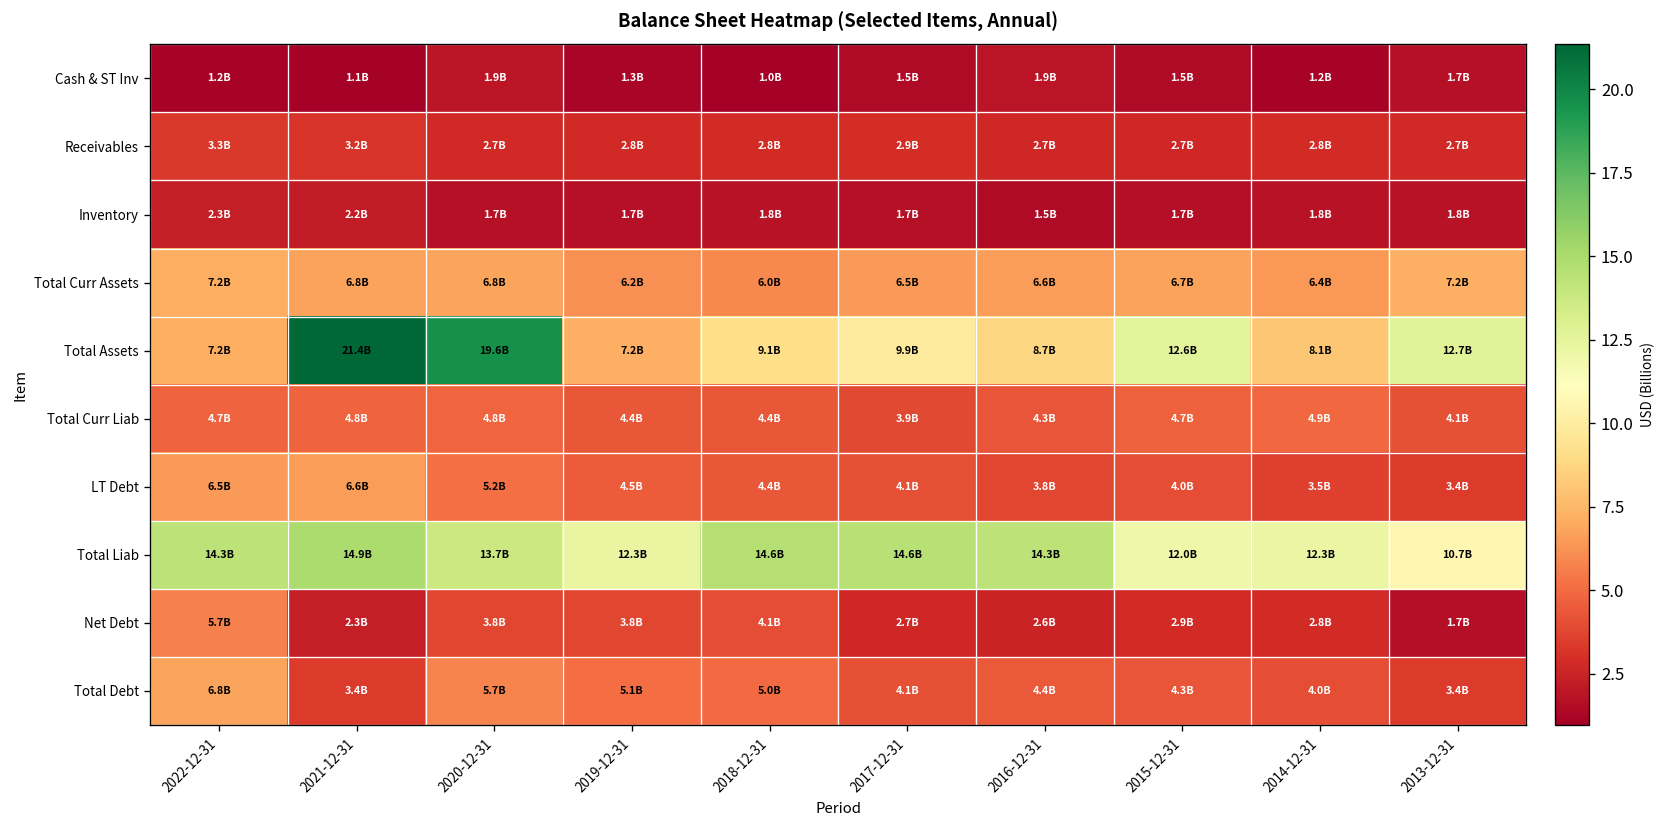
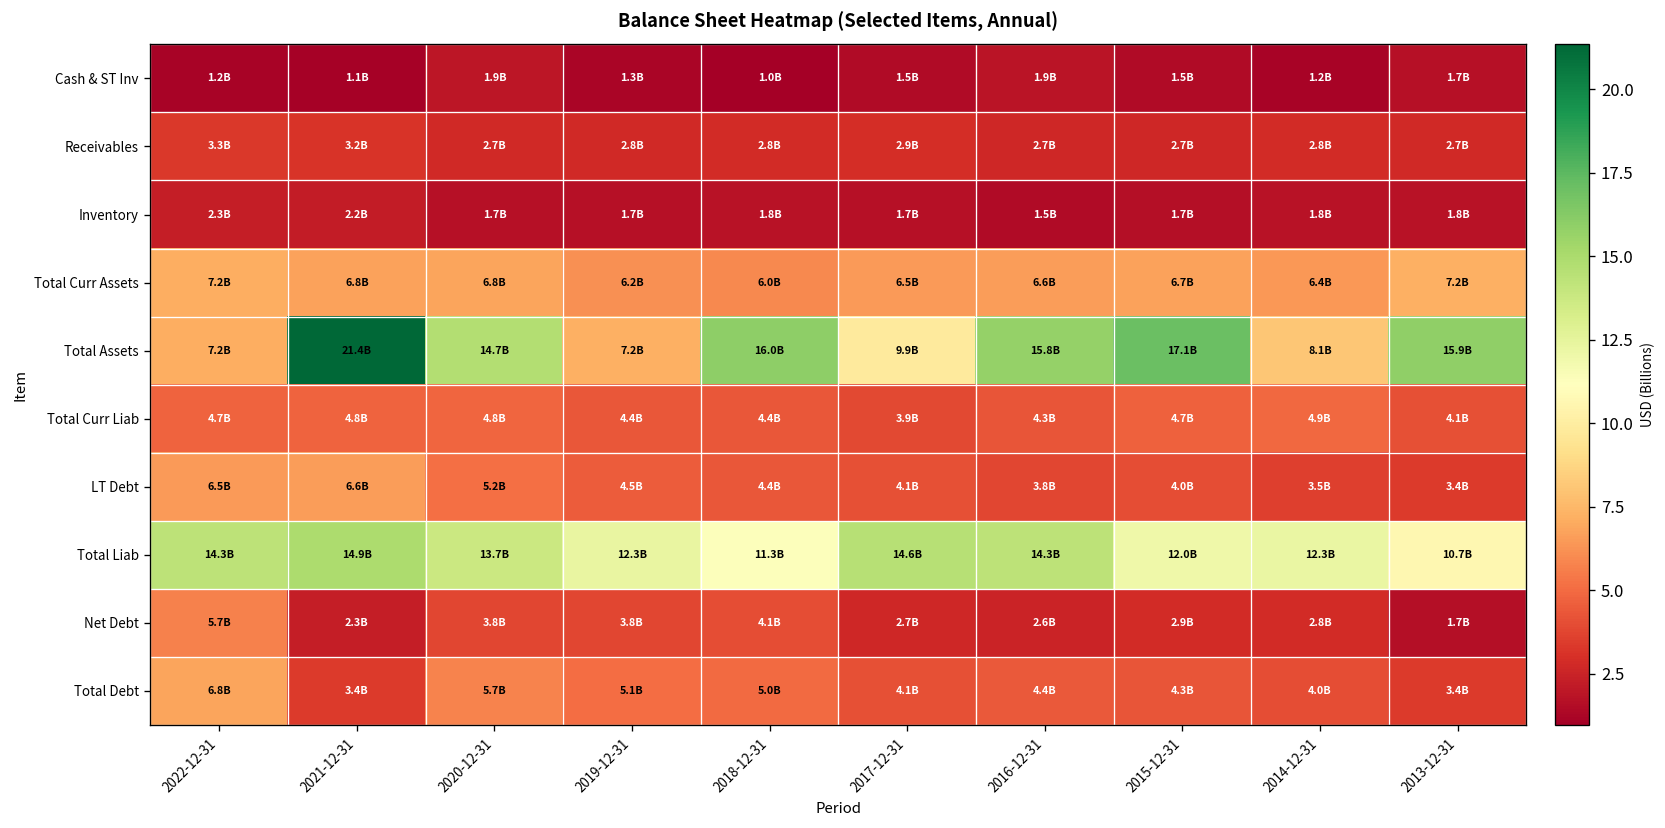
  {
    "Cash & ST Inv": {
      "2022-12-31": "1.2B",
      "2021-12-31": "1.1B",
      "2020-12-31": "1.9B",
      "2019-12-31": "1.3B",
      "2018-12-31": "1.0B",
      "2017-12-31": "1.5B",
      "2016-12-31": "1.9B",
      "2015-12-31": "1.5B",
      "2014-12-31": "1.2B",
      "2013-12-31": "1.7B"
    },
    "Receivables": {
      "2022-12-31": "3.3B",
      "2021-12-31": "3.2B",
      "2020-12-31": "2.7B",
      "2019-12-31": "2.8B",
      "2018-12-31": "2.8B",
      "2017-12-31": "2.9B",
      "2016-12-31": "2.7B",
      "2015-12-31": "2.7B",
      "2014-12-31": "2.8B",
      "2013-12-31": "2.7B"
    },
    "Inventory": {
      "2022-12-31": "2.3B",
      "2021-12-31": "2.2B",
      "2020-12-31": "1.7B",
      "2019-12-31": "1.7B",
      "2018-12-31": "1.8B",
      "2017-12-31": "1.7B",
      "2016-12-31": "1.5B",
      "2015-12-31": "1.7B",
      "2014-12-31": "1.8B",
      "2013-12-31": "1.8B"
    },
    "Total Curr Assets": {
      "2022-12-31": "7.2B",
      "2021-12-31": "6.8B",
      "2020-12-31": "6.8B",
      "2019-12-31": "6.2B",
      "2018-12-31": "6.0B",
      "2017-12-31": "6.5B",
      "2016-12-31": "6.6B",
      "2015-12-31": "6.7B",
      "2014-12-31": "6.4B",
      "2013-12-31": "7.2B"
    },
    "Total Assets": {
      "2022-12-31": "7.2B",
      "2021-12-31": "21.4B",
-     "2020-12-31": "19.6B",
+     "2020-12-31": "14.7B",
      "2019-12-31": "7.2B",
-     "2018-12-31": "9.1B",
+     "2018-12-31": "16.0B",
      "2017-12-31": "9.9B",
-     "2016-12-31": "8.7B",
-     "2015-12-31": "12.6B",
+     "2016-12-31": "15.8B",
+     "2015-12-31": "17.1B",
      "2014-12-31": "8.1B",
-     "2013-12-31": "12.7B"
+     "2013-12-31": "15.9B"
    },
    "Total Curr Liab": {
      "2022-12-31": "4.7B",
      "2021-12-31": "4.8B",
      "2020-12-31": "4.8B",
      "2019-12-31": "4.4B",
      "2018-12-31": "4.4B",
      "2017-12-31": "3.9B",
      "2016-12-31": "4.3B",
      "2015-12-31": "4.7B",
      "2014-12-31": "4.9B",
      "2013-12-31": "4.1B"
    },
    "LT Debt": {
      "2022-12-31": "6.5B",
      "2021-12-31": "6.6B",
      "2020-12-31": "5.2B",
      "2019-12-31": "4.5B",
      "2018-12-31": "4.4B",
      "2017-12-31": "4.1B",
      "2016-12-31": "3.8B",
      "2015-12-31": "4.0B",
      "2014-12-31": "3.5B",
      "2013-12-31": "3.4B"
    },
    "Total Liab": {
      "2022-12-31": "14.3B",
      "2021-12-31": "14.9B",
      "2020-12-31": "13.7B",
      "2019-12-31": "12.3B",
-     "2018-12-31": "14.6B",
+     "2018-12-31": "11.3B",
      "2017-12-31": "14.6B",
      "2016-12-31": "14.3B",
      "2015-12-31": "12.0B",
      "2014-12-31": "12.3B",
      "2013-12-31": "10.7B"
    },
    "Net Debt": {
      "2022-12-31": "5.7B",
      "2021-12-31": "2.3B",
      "2020-12-31": "3.8B",
      "2019-12-31": "3.8B",
      "2018-12-31": "4.1B",
      "2017-12-31": "2.7B",
      "2016-12-31": "2.6B",
      "2015-12-31": "2.9B",
      "2014-12-31": "2.8B",
      "2013-12-31": "1.7B"
    },
    "Total Debt": {
      "2022-12-31": "6.8B",
      "2021-12-31": "3.4B",
      "2020-12-31": "5.7B",
      "2019-12-31": "5.1B",
      "2018-12-31": "5.0B",
      "2017-12-31": "4.1B",
      "2016-12-31": "4.4B",
      "2015-12-31": "4.3B",
      "2014-12-31": "4.0B",
      "2013-12-31": "3.4B"
    }
  }
